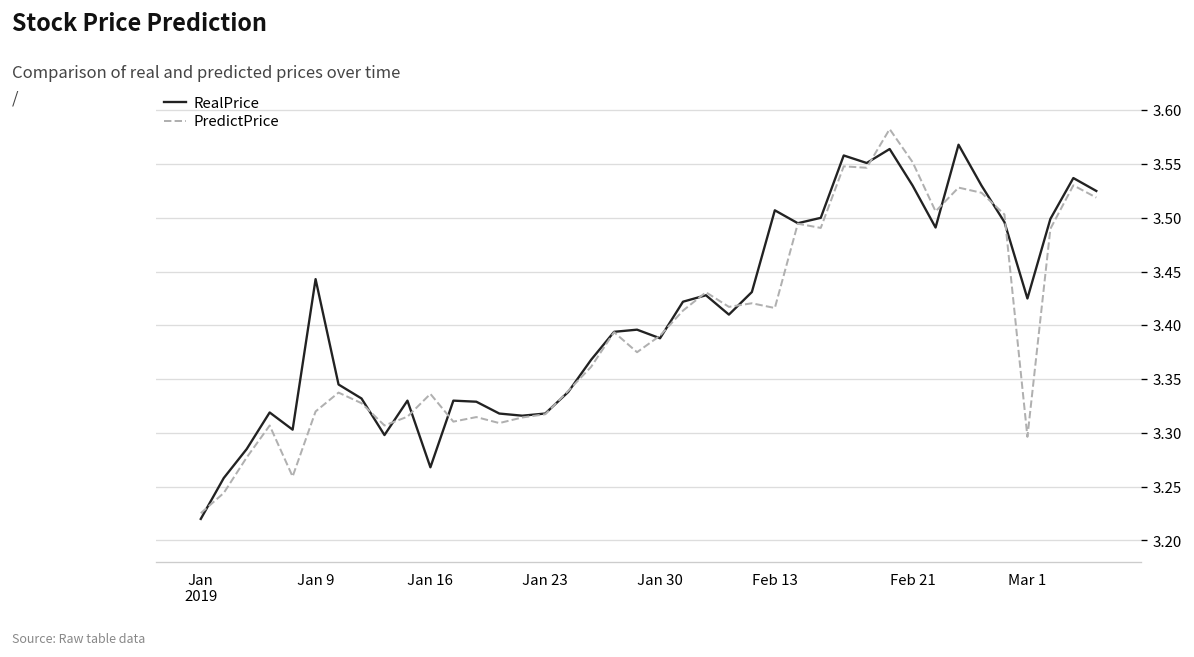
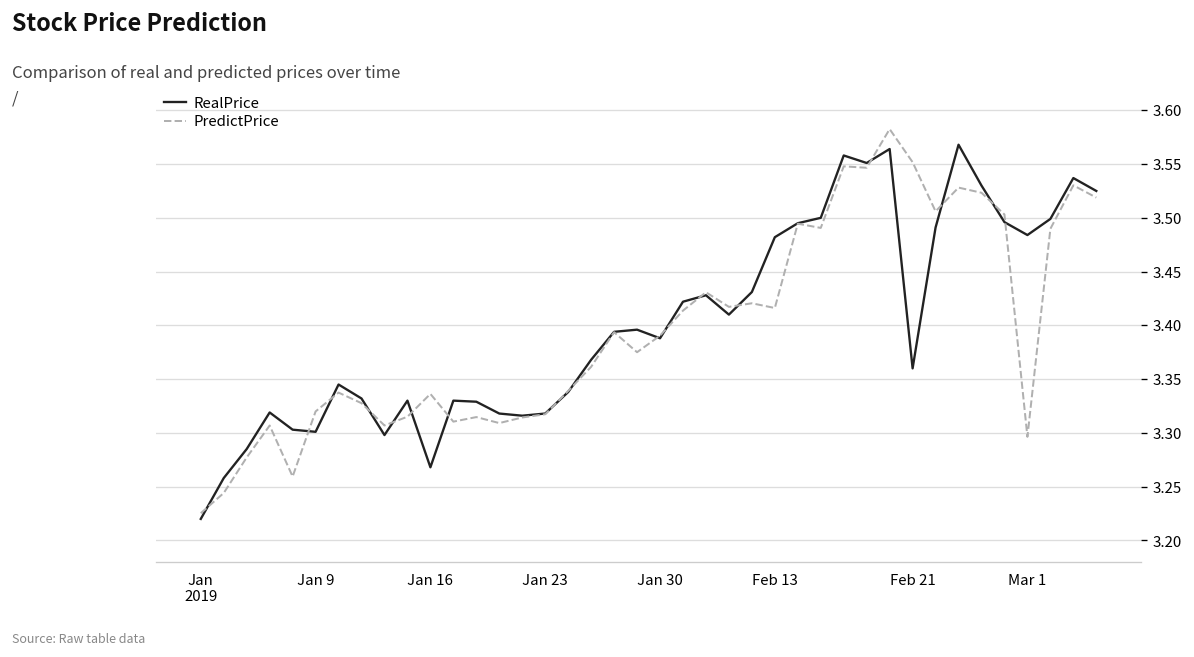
  {
    "RealPrice": {
      "Jan 2019": 3.22,
-     "Jan 9": 3.44,
+     "Jan 9": 3.30,
      "Jan 16": 3.27,
-     "Feb 13": 3.51,
-     "Feb 21": 3.53,
-     "Mar 1": 3.43
+     "Feb 13": 3.48,
+     "Feb 21": 3.36,
+     "Mar 1": 3.48
    },
    "PredictPrice": {
      "Jan 2019": 3.23,
      "Jan 9": 3.32,
      "Jan 16": 3.34,
      "Feb 13": 3.42,
      "Feb 21": 3.55,
      "Mar 1": 3.30
    }
  }
